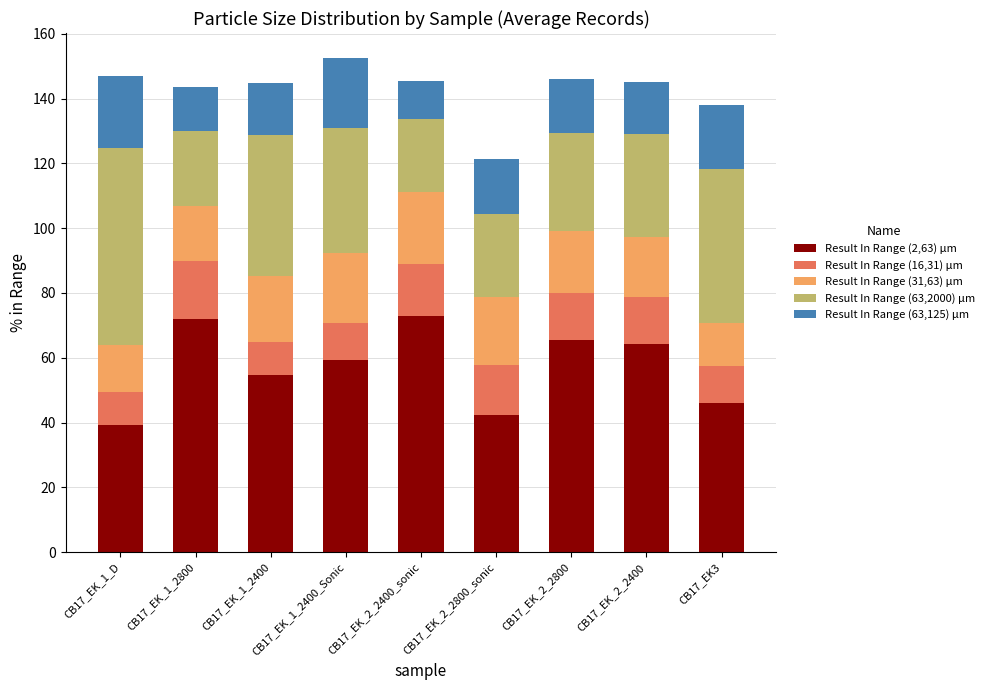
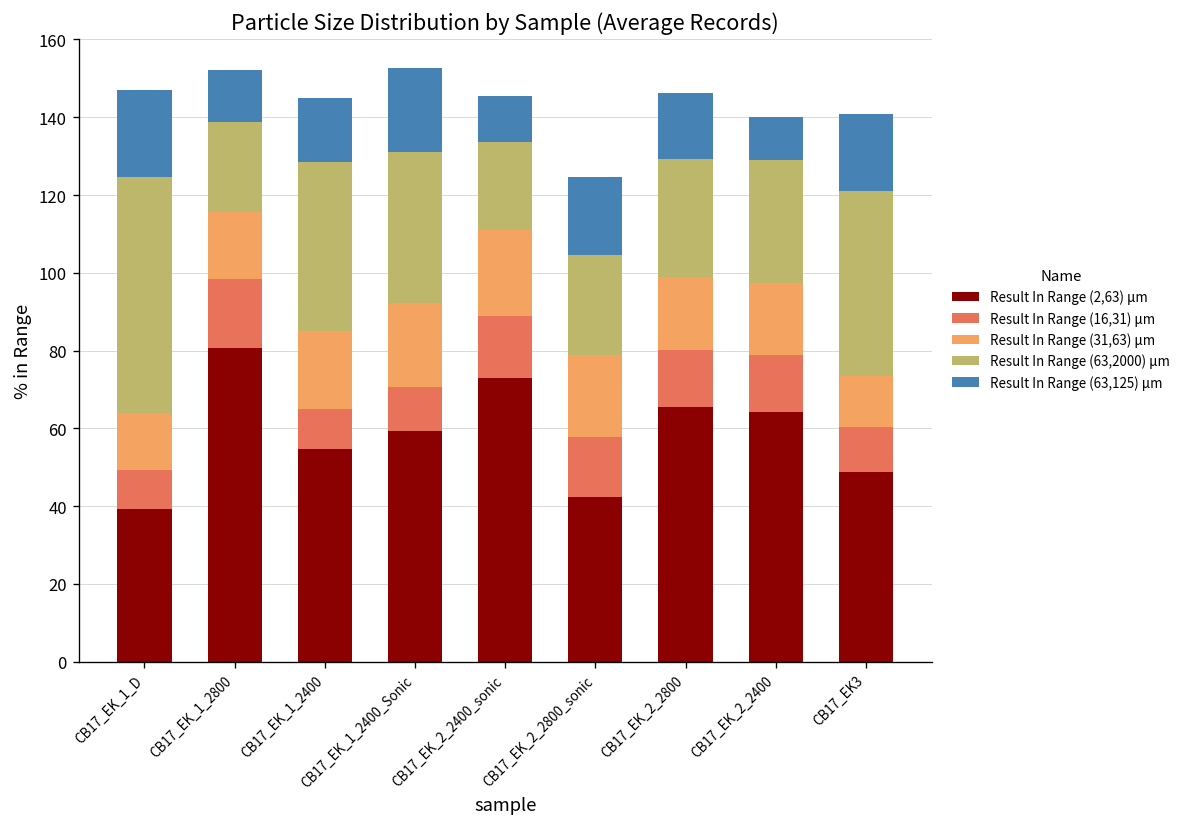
  {
    "Result In Range (2,63) μm": {
      "CB17_EK_1_D": 39,
-     "CB17_EK_1_2800": 72,
+     "CB17_EK_1_2800": 81,
      "CB17_EK_1_2400": 55,
      "CB17_EK_1_2400_Sonic": 59,
      "CB17_EK_2_2400_sonic": 73,
      "CB17_EK_2_2800_sonic": 42,
      "CB17_EK_2_2800": 65,
      "CB17_EK_2_2400": 64,
-     "CB17_EK3": 46
+     "CB17_EK3": 49
    },
    "Result In Range (63,125) μm": {
      "CB17_EK_1_D": 22,
      "CB17_EK_1_2800": 13,
      "CB17_EK_1_2400": 16,
      "CB17_EK_1_2400_Sonic": 22,
      "CB17_EK_2_2400_sonic": 12,
-     "CB17_EK_2_2800_sonic": 17,
+     "CB17_EK_2_2800_sonic": 20,
      "CB17_EK_2_2800": 17,
-     "CB17_EK_2_2400": 16,
+     "CB17_EK_2_2400": 11,
      "CB17_EK3": 20
    }
  }
